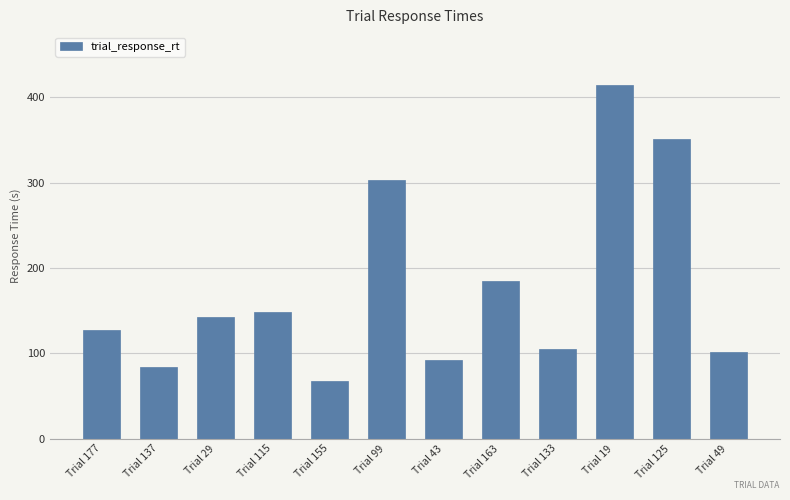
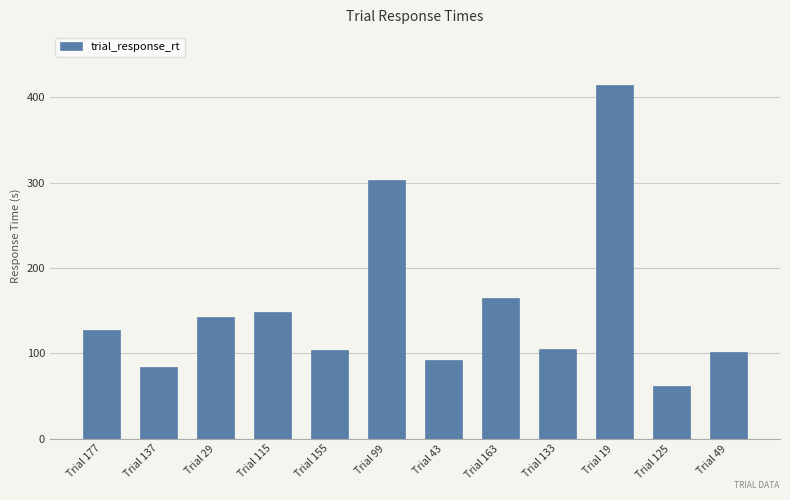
  {
    "Trial 177": 130,
    "Trial 137": 80,
    "Trial 29": 140,
    "Trial 115": 150,
-   "Trial 155": 70,
+   "Trial 155": 100,
    "Trial 99": 300,
    "Trial 43": 90,
-   "Trial 163": 180,
+   "Trial 163": 170,
    "Trial 133": 110,
    "Trial 19": 410,
-   "Trial 125": 350,
+   "Trial 125": 60,
    "Trial 49": 100
  }
